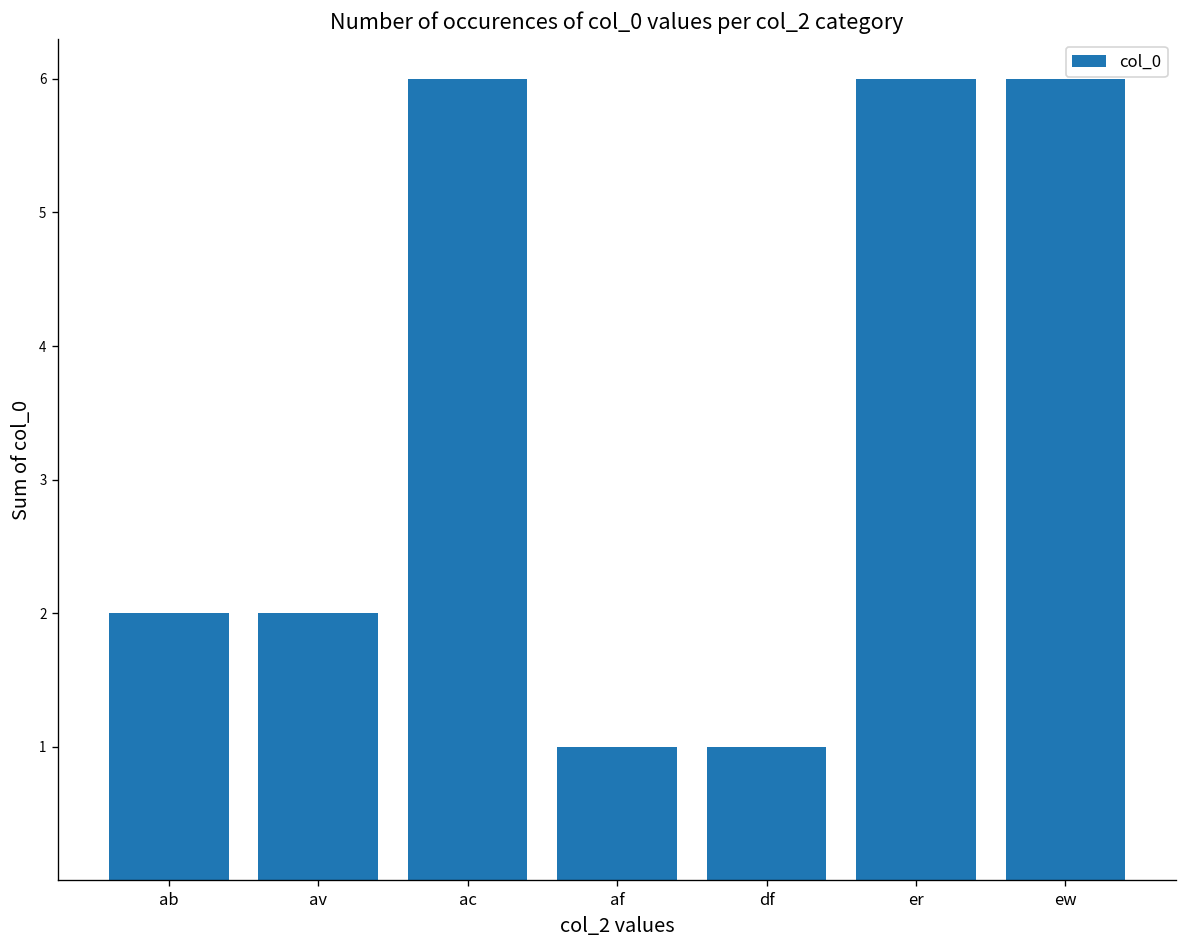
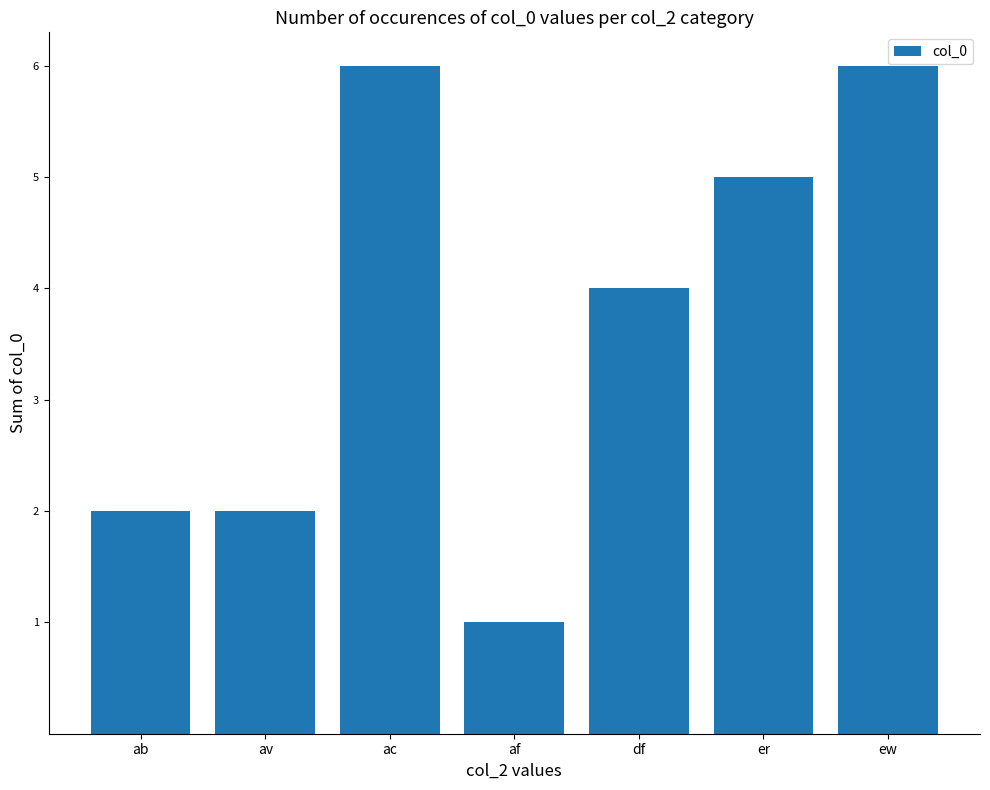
  {
    "ab": 2,
    "av": 2,
    "ac": 6,
    "af": 1,
-   "df": 1,
-   "er": 6,
+   "df": 4,
+   "er": 5,
    "ew": 6
  }
